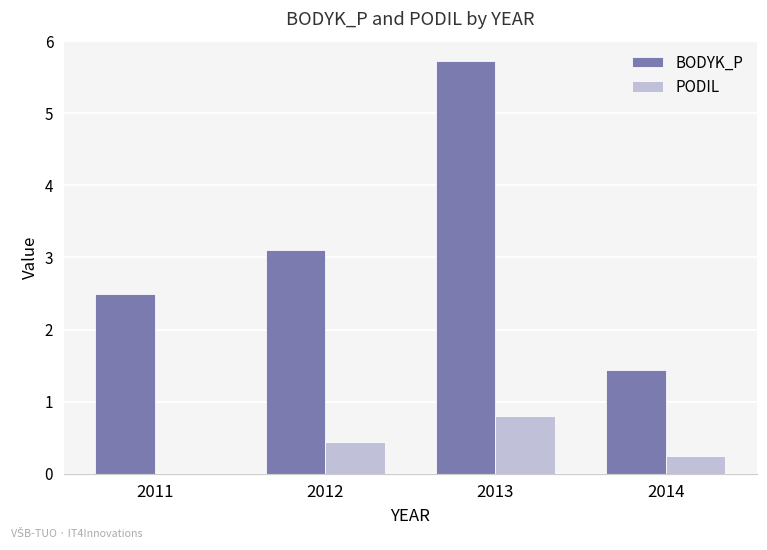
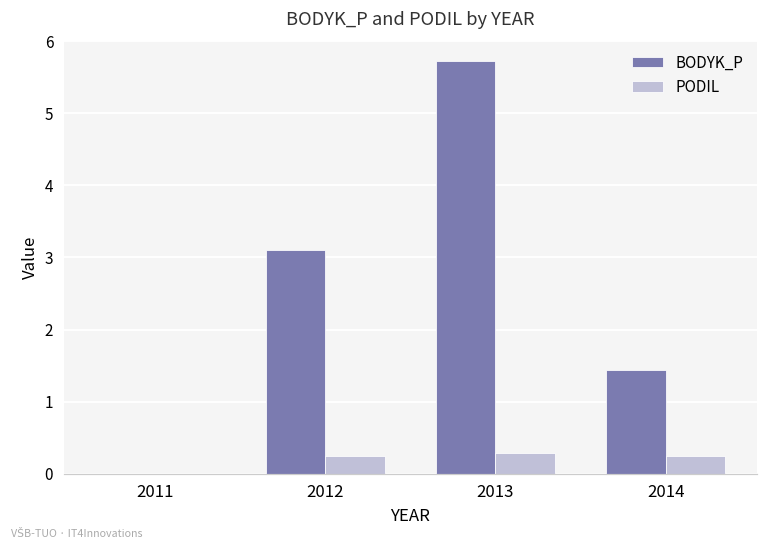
  {
    "BODYK_P": {
-     "2011": 2.5,
+     "2011": 0.0,
      "2012": 3.1,
      "2013": 5.7,
      "2014": 1.4
    },
    "PODIL": {
      "2011": 0.0,
-     "2012": 0.4,
-     "2013": 0.8,
+     "2012": 0.3,
+     "2013": 0.3,
      "2014": 0.2
    }
  }
